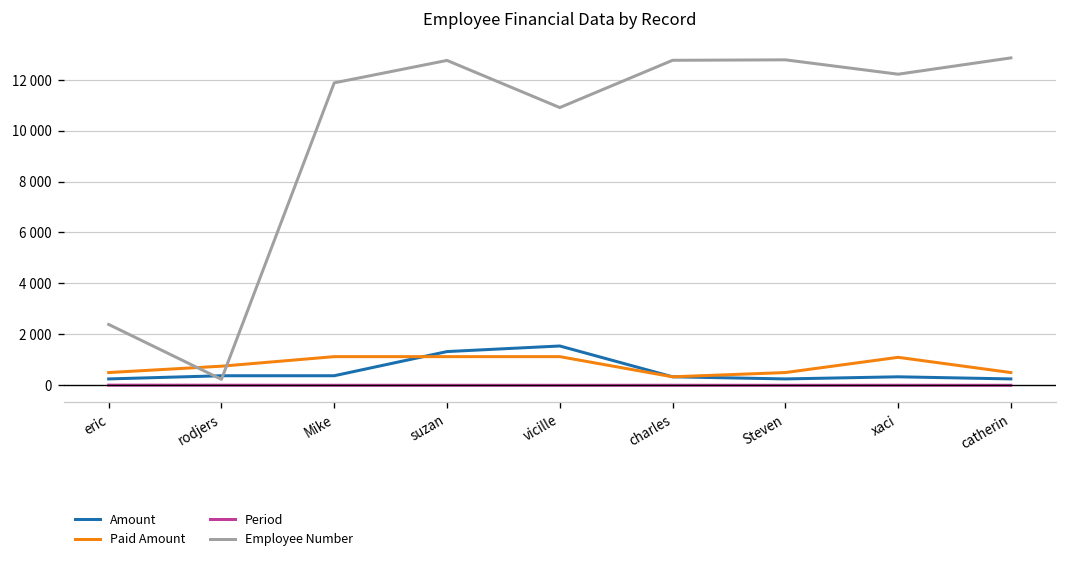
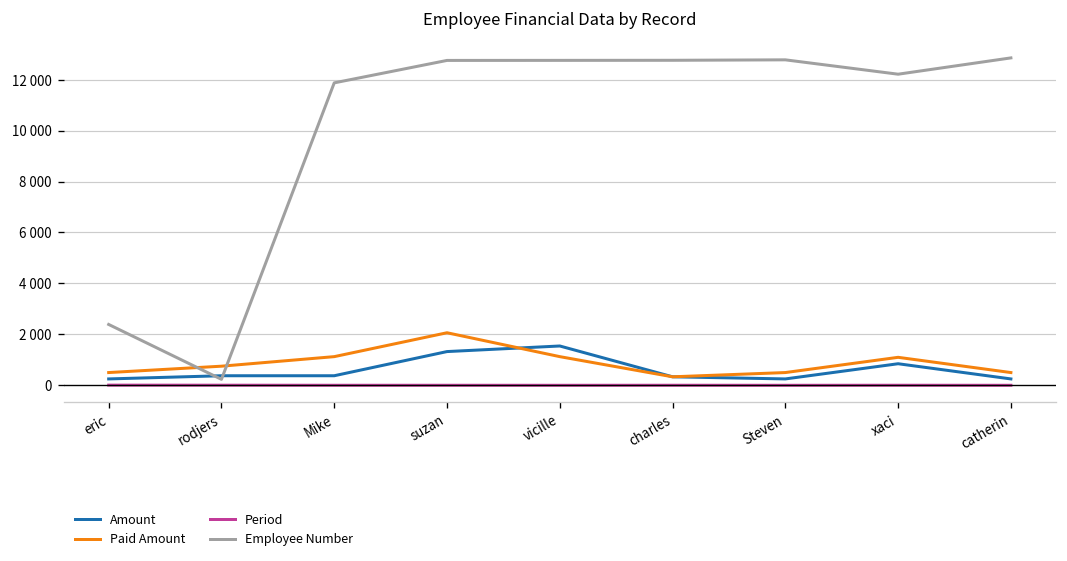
  {
    "Amount": {
      "eric": 300,
      "rodjers": 400,
      "Mike": 400,
      "suzan": 1300,
      "vicille": 1500,
      "Steven": 300,
-     "xaci": 300,
+     "xaci": 800,
      "catherin": 300
    },
    "Paid Amount": {
      "eric": 500,
      "rodjers": 800,
      "Mike": 1100,
-     "suzan": 1100,
+     "suzan": 2100,
      "vicille": 1100,
      "Steven": 500,
      "xaci": 1100,
      "catherin": 500
    },
    "Period": {
      "eric": 0,
      "rodjers": 0,
      "Mike": 0,
      "suzan": 0,
      "vicille": 0,
      "charles": 0,
      "Steven": 0,
      "xaci": 0,
      "catherin": 0
    },
    "Employee Number": {
      "eric": 2400,
      "rodjers": 200,
      "Mike": 11900,
      "suzan": 12800,
-     "vicille": 10900,
+     "vicille": 12800,
      "charles": 12800,
      "Steven": 12800,
      "xaci": 12200,
      "catherin": 12900
    }
  }
